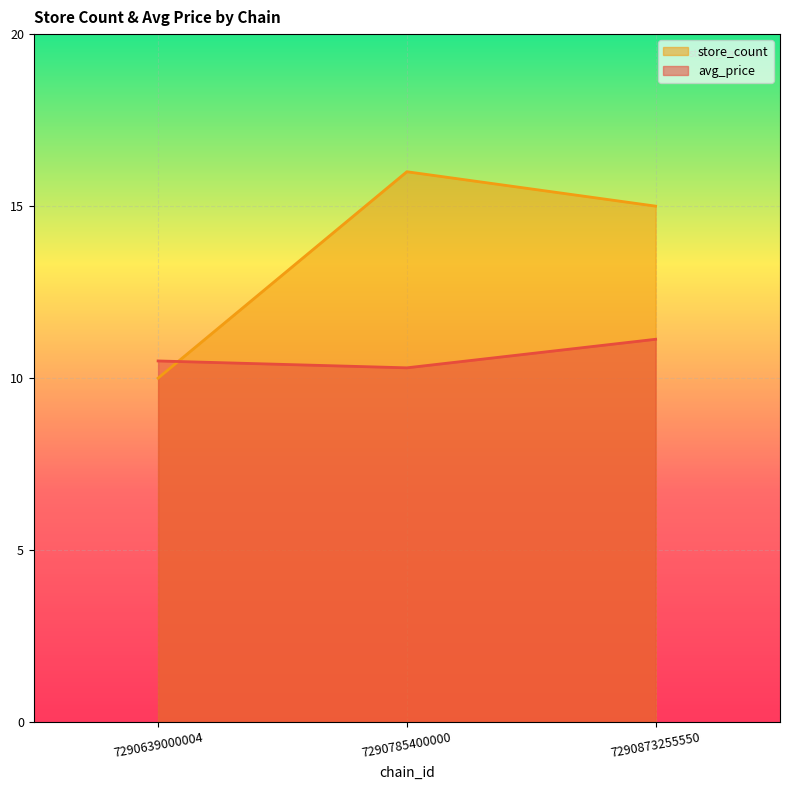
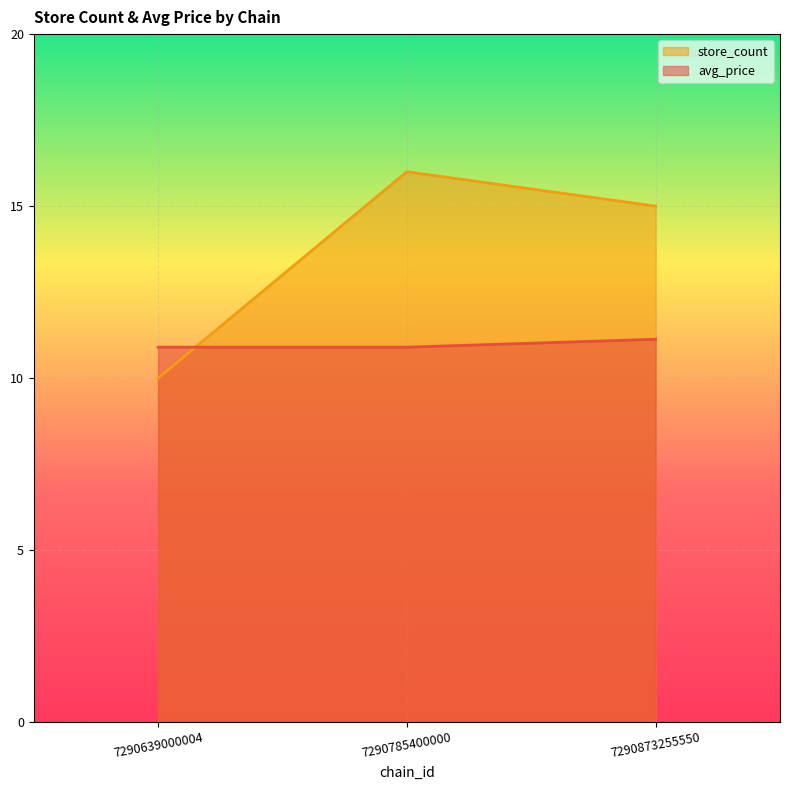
  {
    "store_count": {
      "7290639000004": 10.0,
      "7290785400000": 16.0,
      "7290873255550": 15.0
    },
    "avg_price": {
-     "7290639000004": 10.5,
-     "7290785400000": 10.3,
+     "7290639000004": 10.9,
+     "7290785400000": 10.9,
      "7290873255550": 11.1
    }
  }
